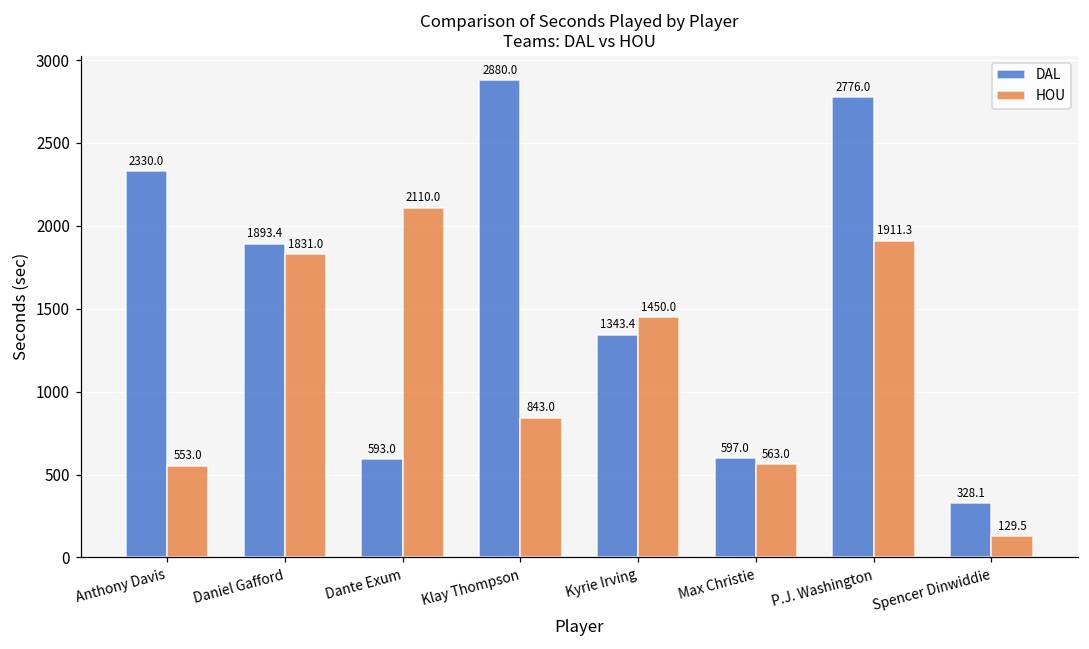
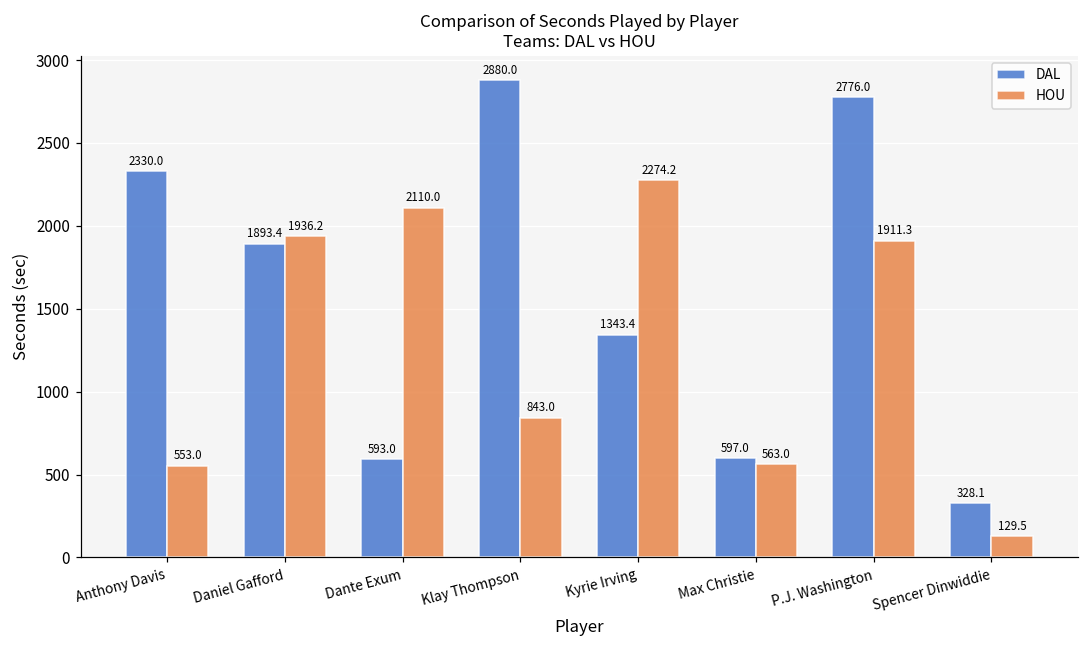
  {
    "DAL": {
      "Anthony Davis": 2330.0,
      "Daniel Gafford": 1893.4,
      "Dante Exum": 593.0,
      "Klay Thompson": 2880.0,
      "Kyrie Irving": 1343.4,
      "Max Christie": 597.0,
      "P.J. Washington": 2776.0,
      "Spencer Dinwiddie": 328.1
    },
    "HOU": {
      "Anthony Davis": 553.0,
-     "Daniel Gafford": 1831.0,
+     "Daniel Gafford": 1936.2,
      "Dante Exum": 2110.0,
      "Klay Thompson": 843.0,
-     "Kyrie Irving": 1450.0,
+     "Kyrie Irving": 2274.2,
      "Max Christie": 563.0,
      "P.J. Washington": 1911.3,
      "Spencer Dinwiddie": 129.5
    }
  }
